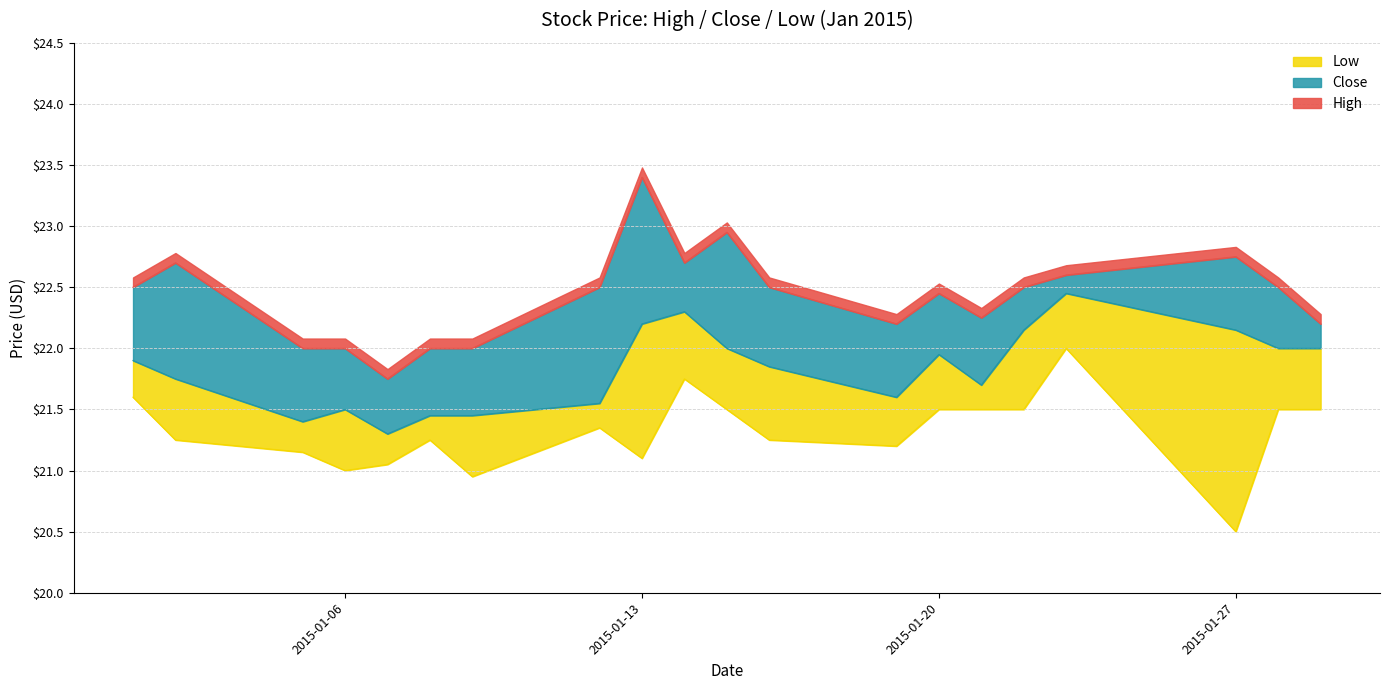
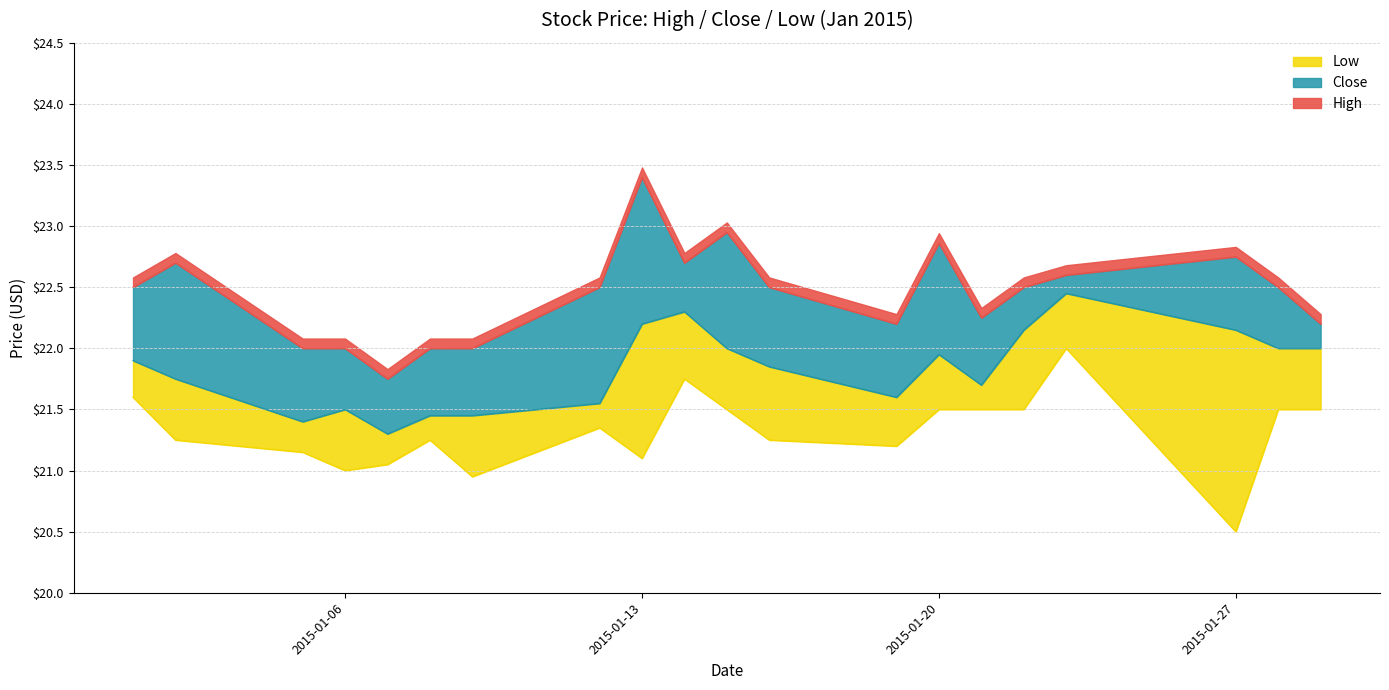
  {
    "Close": {
      "2015-01-06": "$22.00",
      "2015-01-13": "$23.40",
-     "2015-01-20": "$22.45",
+     "2015-01-20": "$22.86",
      "2015-01-27": "$22.75"
    },
    "High": {
      "2015-01-06": "$0.08",
      "2015-01-13": "$0.08",
      "2015-01-20": "$0.08",
      "2015-01-27": "$0.08"
    }
  }
